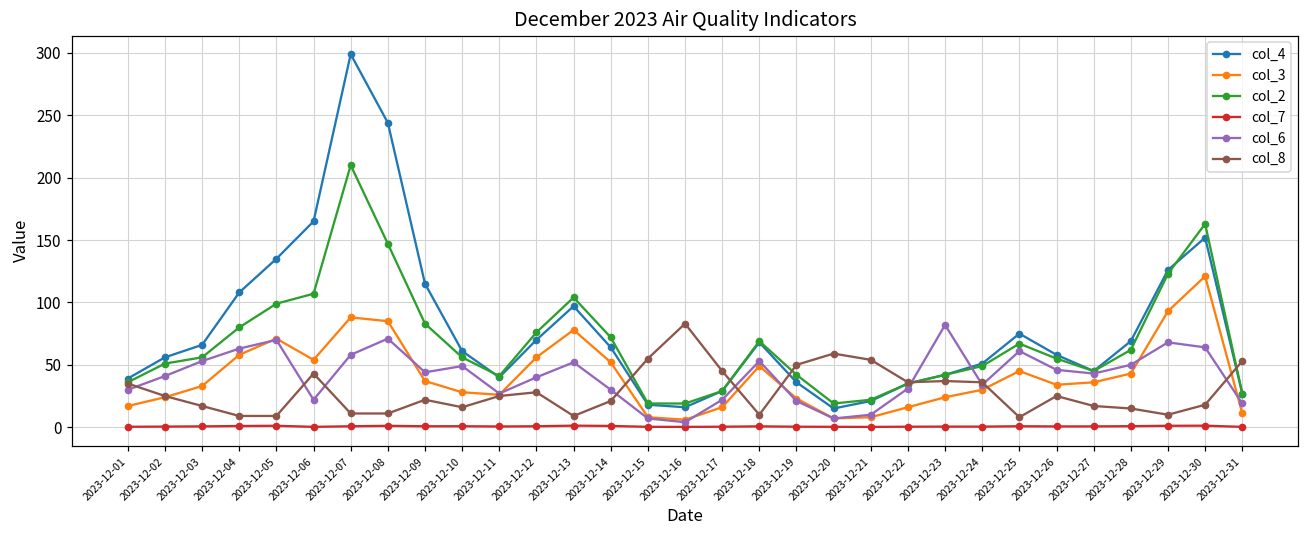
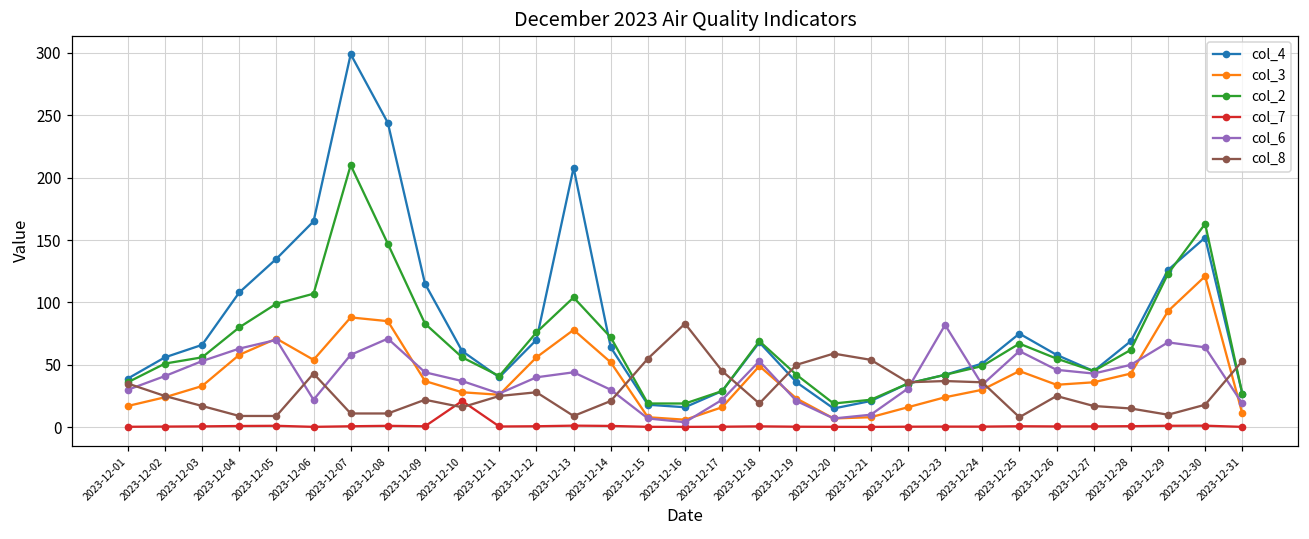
  {
    "col_4": {
      "2023-12-01": 39,
      "2023-12-02": 56,
      "2023-12-03": 66,
      "2023-12-04": 108,
      "2023-12-05": 135,
      "2023-12-06": 165,
      "2023-12-07": 299,
      "2023-12-08": 244,
      "2023-12-09": 115,
      "2023-12-10": 61,
      "2023-12-12": 70,
-     "2023-12-13": 97,
+     "2023-12-13": 208,
      "2023-12-14": 64,
      "2023-12-16": 16,
      "2023-12-19": 36,
      "2023-12-20": 15,
      "2023-12-25": 75,
      "2023-12-26": 58,
      "2023-12-28": 69,
      "2023-12-29": 126,
      "2023-12-30": 152
    },
    "col_3": {
      "2023-12-01": 17,
      "2023-12-03": 33,
      "2023-12-04": 58,
      "2023-12-06": 54,
      "2023-12-07": 88,
      "2023-12-08": 85,
      "2023-12-09": 37,
      "2023-12-10": 28,
      "2023-12-12": 56,
      "2023-12-13": 78,
      "2023-12-14": 52,
      "2023-12-17": 16,
      "2023-12-18": 49,
      "2023-12-22": 16,
      "2023-12-23": 24,
      "2023-12-24": 30,
      "2023-12-25": 45,
      "2023-12-26": 34,
      "2023-12-27": 36,
      "2023-12-28": 43,
      "2023-12-29": 93,
      "2023-12-30": 121,
      "2023-12-31": 11
    },
    "col_2": {
      "2023-12-02": 51,
      "2023-12-03": 56,
      "2023-12-04": 80,
      "2023-12-05": 99,
      "2023-12-06": 107,
      "2023-12-07": 210,
      "2023-12-08": 147,
      "2023-12-09": 83,
      "2023-12-10": 56,
      "2023-12-12": 76,
      "2023-12-13": 104,
      "2023-12-14": 72,
      "2023-12-16": 19,
      "2023-12-19": 42,
      "2023-12-20": 19,
      "2023-12-25": 67,
      "2023-12-26": 55,
      "2023-12-28": 62,
      "2023-12-29": 123,
      "2023-12-30": 163
    },
    "col_7": {
      "2023-12-01": 0,
      "2023-12-02": 0,
      "2023-12-03": 1,
      "2023-12-04": 1,
      "2023-12-05": 1,
      "2023-12-06": 0,
      "2023-12-07": 1,
      "2023-12-08": 1,
      "2023-12-09": 1,
-     "2023-12-10": 1,
+     "2023-12-10": 21,
      "2023-12-11": 1,
      "2023-12-12": 1,
      "2023-12-13": 1,
      "2023-12-14": 1,
      "2023-12-15": 0,
      "2023-12-16": 0,
      "2023-12-17": 0,
      "2023-12-18": 1,
      "2023-12-19": 0,
      "2023-12-20": 0,
      "2023-12-21": 0,
      "2023-12-22": 0,
      "2023-12-23": 0,
      "2023-12-24": 0,
      "2023-12-25": 1,
      "2023-12-26": 1,
      "2023-12-27": 1,
      "2023-12-28": 1,
      "2023-12-29": 1,
      "2023-12-30": 1,
      "2023-12-31": 0
    },
    "col_6": {
      "2023-12-01": 30,
      "2023-12-02": 41,
      "2023-12-03": 53,
      "2023-12-04": 63,
      "2023-12-06": 22,
      "2023-12-07": 58,
      "2023-12-08": 71,
      "2023-12-09": 44,
-     "2023-12-10": 49,
+     "2023-12-10": 37,
      "2023-12-12": 40,
-     "2023-12-13": 52,
+     "2023-12-13": 44,
      "2023-12-14": 30,
      "2023-12-17": 22,
      "2023-12-18": 53,
      "2023-12-22": 31,
      "2023-12-23": 82,
      "2023-12-25": 61,
      "2023-12-26": 46,
      "2023-12-28": 50,
      "2023-12-29": 68,
      "2023-12-30": 64,
      "2023-12-31": 19
    },
    "col_8": {
      "2023-12-03": 17,
      "2023-12-04": 9,
      "2023-12-05": 9,
      "2023-12-06": 43,
      "2023-12-07": 11,
      "2023-12-08": 11,
      "2023-12-09": 22,
      "2023-12-10": 16,
      "2023-12-12": 28,
      "2023-12-13": 9,
      "2023-12-14": 21,
      "2023-12-15": 55,
      "2023-12-16": 83,
      "2023-12-17": 45,
-     "2023-12-18": 10,
+     "2023-12-18": 19,
      "2023-12-19": 50,
      "2023-12-20": 59,
      "2023-12-21": 54,
      "2023-12-23": 37,
      "2023-12-25": 8,
      "2023-12-26": 25,
      "2023-12-27": 17,
      "2023-12-28": 15,
      "2023-12-29": 10,
      "2023-12-30": 18,
      "2023-12-31": 53
    }
  }
